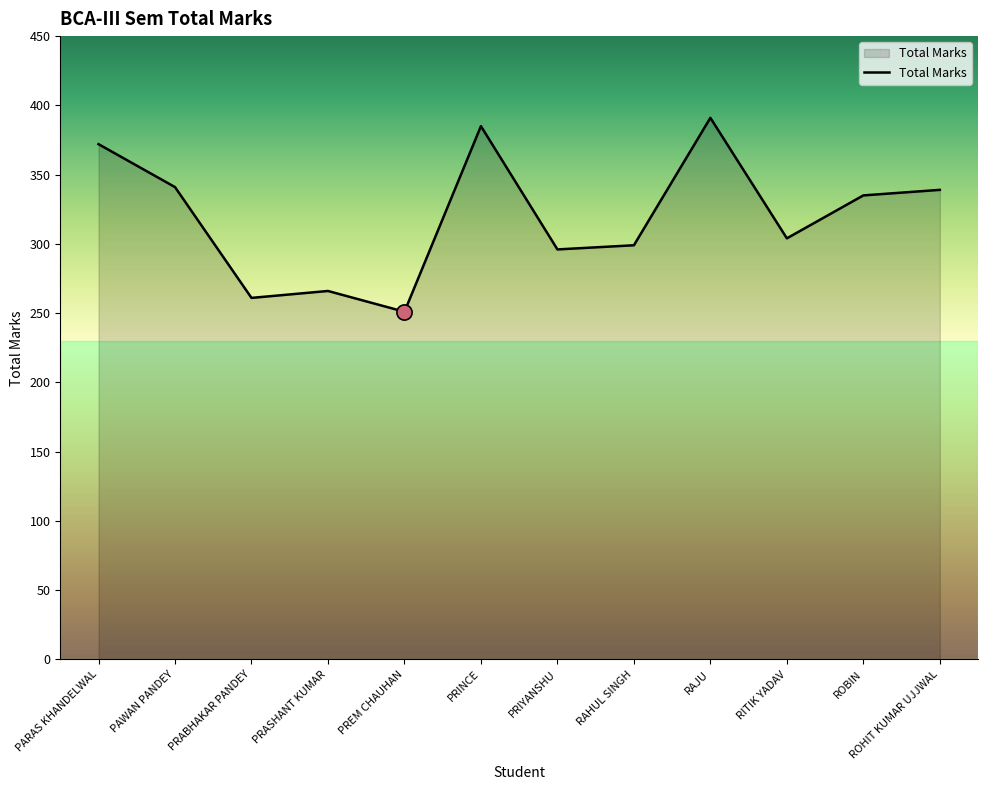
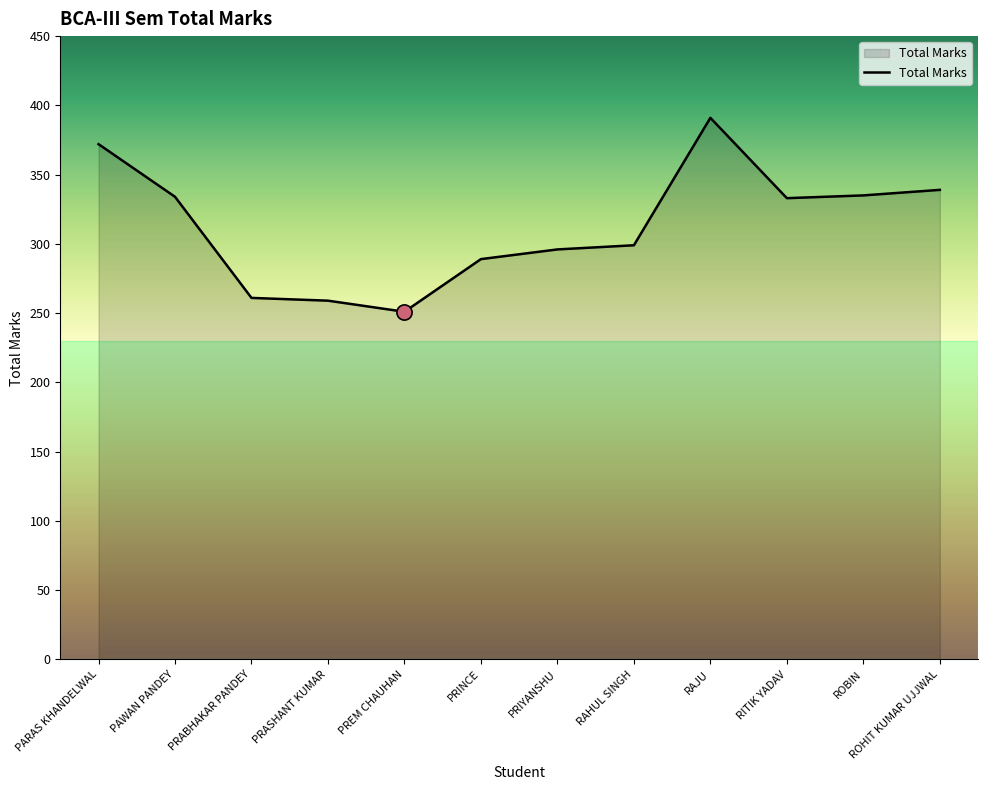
  {
    "Total Marks": {
      "PARAS KHANDELWAL": 372,
-     "PAWAN PANDEY": 341,
+     "PAWAN PANDEY": 334,
      "PRABHAKAR PANDEY": 261,
-     "PRASHANT KUMAR": 266,
-     "PRINCE": 385,
+     "PRASHANT KUMAR": 259,
+     "PRINCE": 289,
      "PRIYANSHU": 296,
      "RAHUL SINGH": 299,
      "RAJU": 391,
-     "RITIK YADAV": 304,
+     "RITIK YADAV": 333,
      "ROBIN": 335,
      "ROHIT KUMAR UJJWAL": 339
    }
  }
